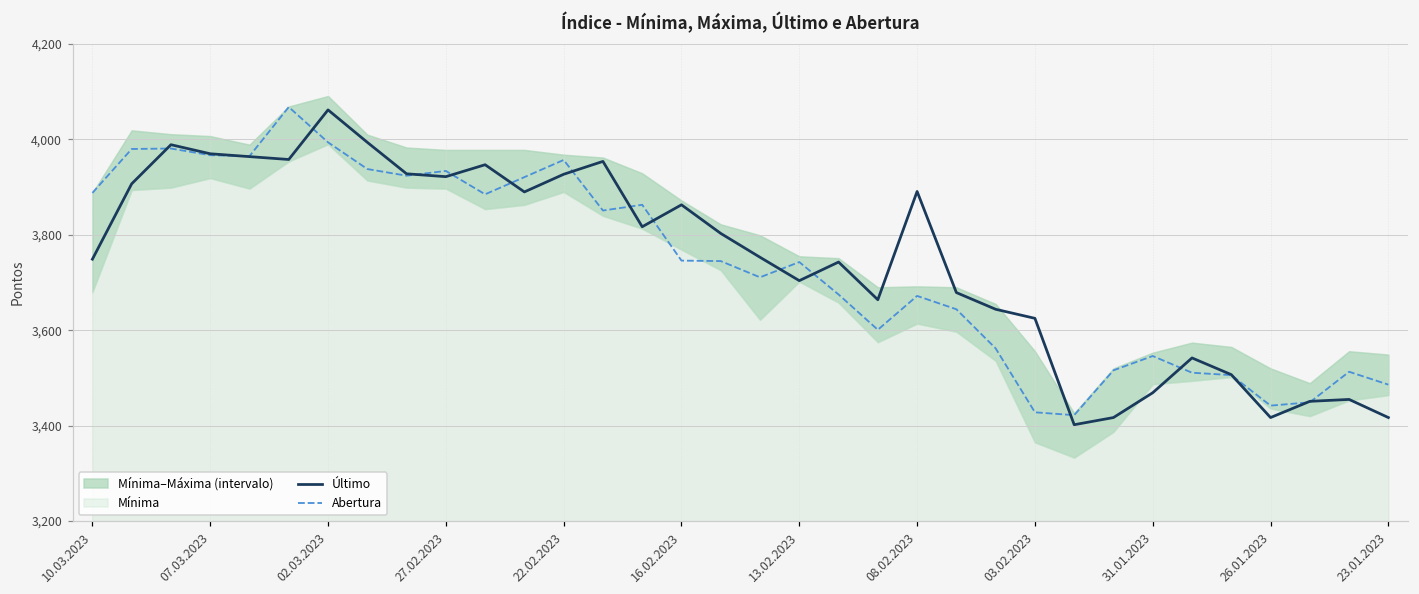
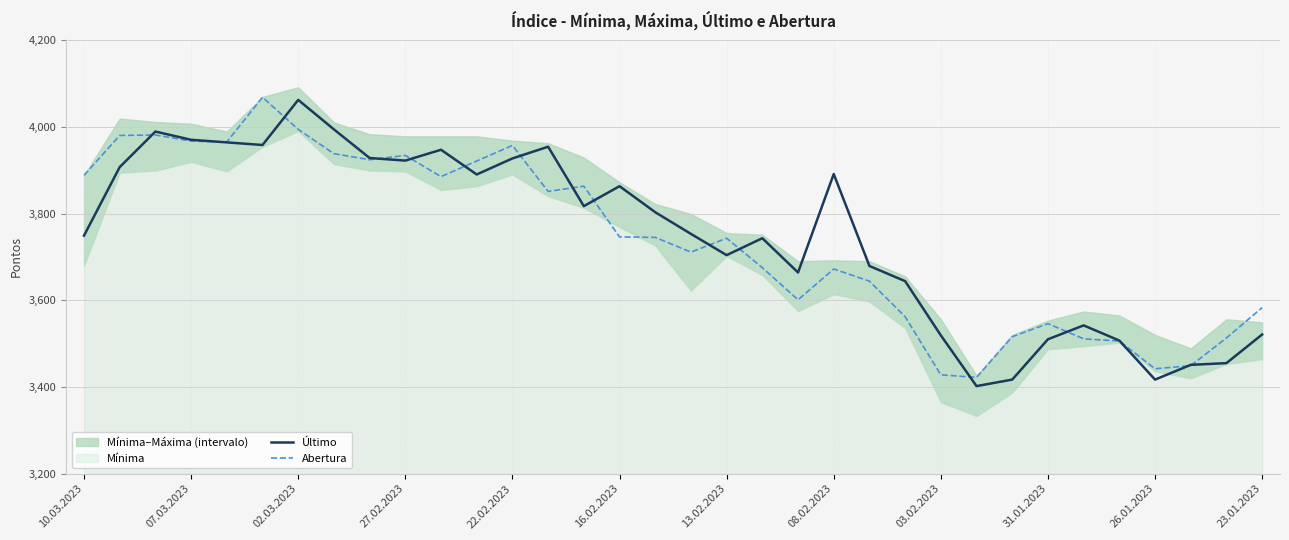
  {
    "Último": {
      "10.03.2023": "3,750",
      "02.03.2023": "4,060",
      "27.02.2023": "3,920",
      "22.02.2023": "3,930",
      "16.02.2023": "3,860",
      "08.02.2023": "3,890",
-     "03.02.2023": "3,630",
-     "31.01.2023": "3,470",
+     "03.02.2023": "3,520",
+     "31.01.2023": "3,510",
      "26.01.2023": "3,420",
-     "23.01.2023": "3,420"
+     "23.01.2023": "3,520"
    },
    "Abertura": {
      "27.02.2023": "3,930",
      "22.02.2023": "3,960",
      "16.02.2023": "3,750",
      "13.02.2023": "3,740",
      "08.02.2023": "3,670",
      "03.02.2023": "3,430",
      "31.01.2023": "3,550",
      "26.01.2023": "3,440",
-     "23.01.2023": "3,490"
+     "23.01.2023": "3,580"
    }
  }
